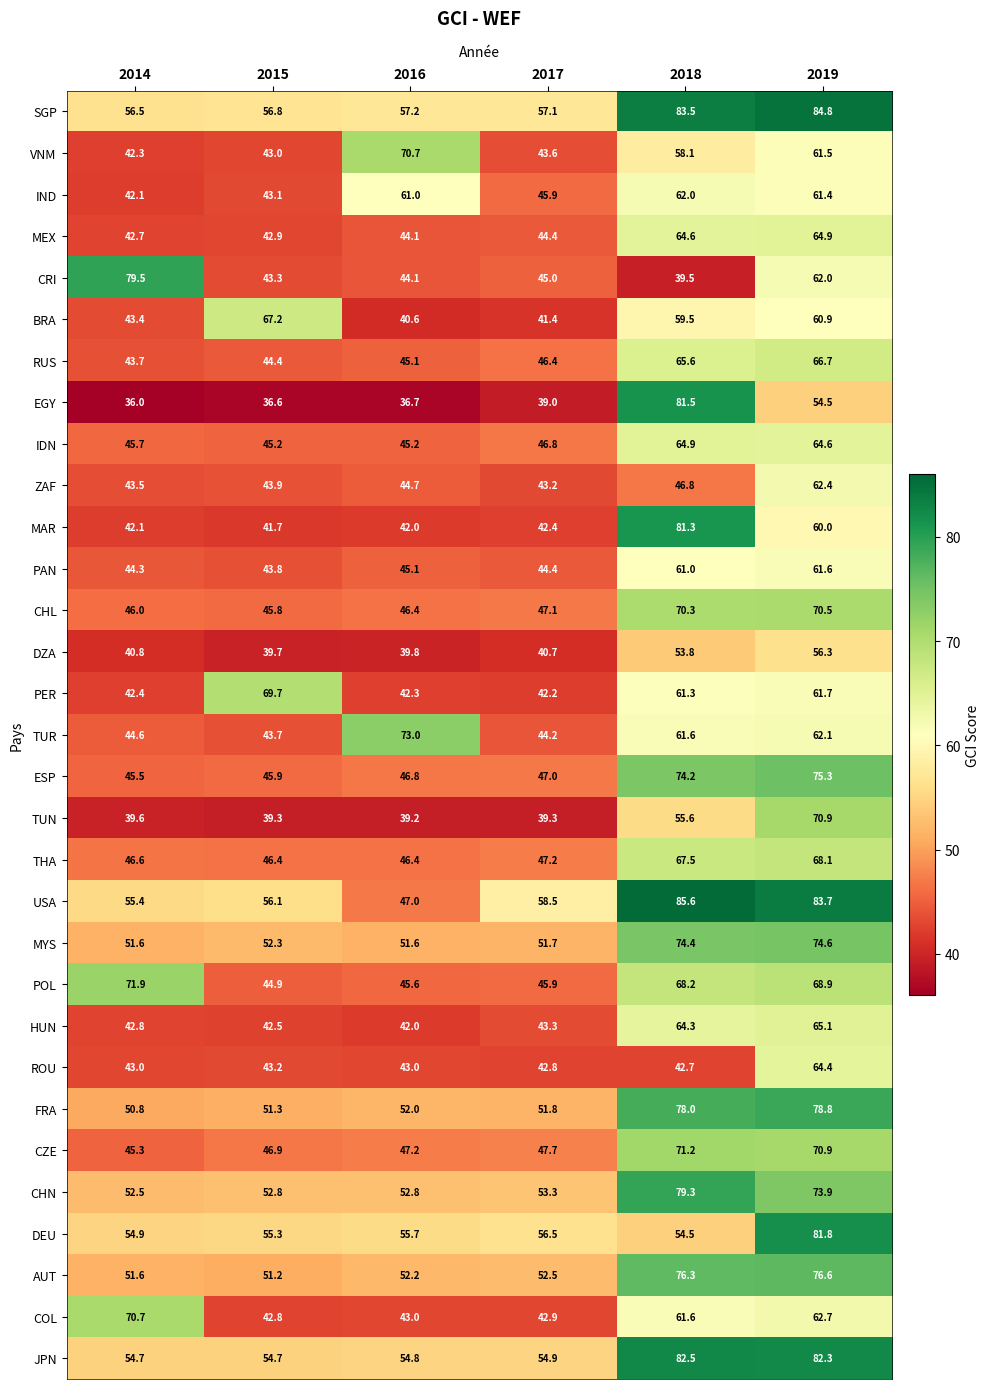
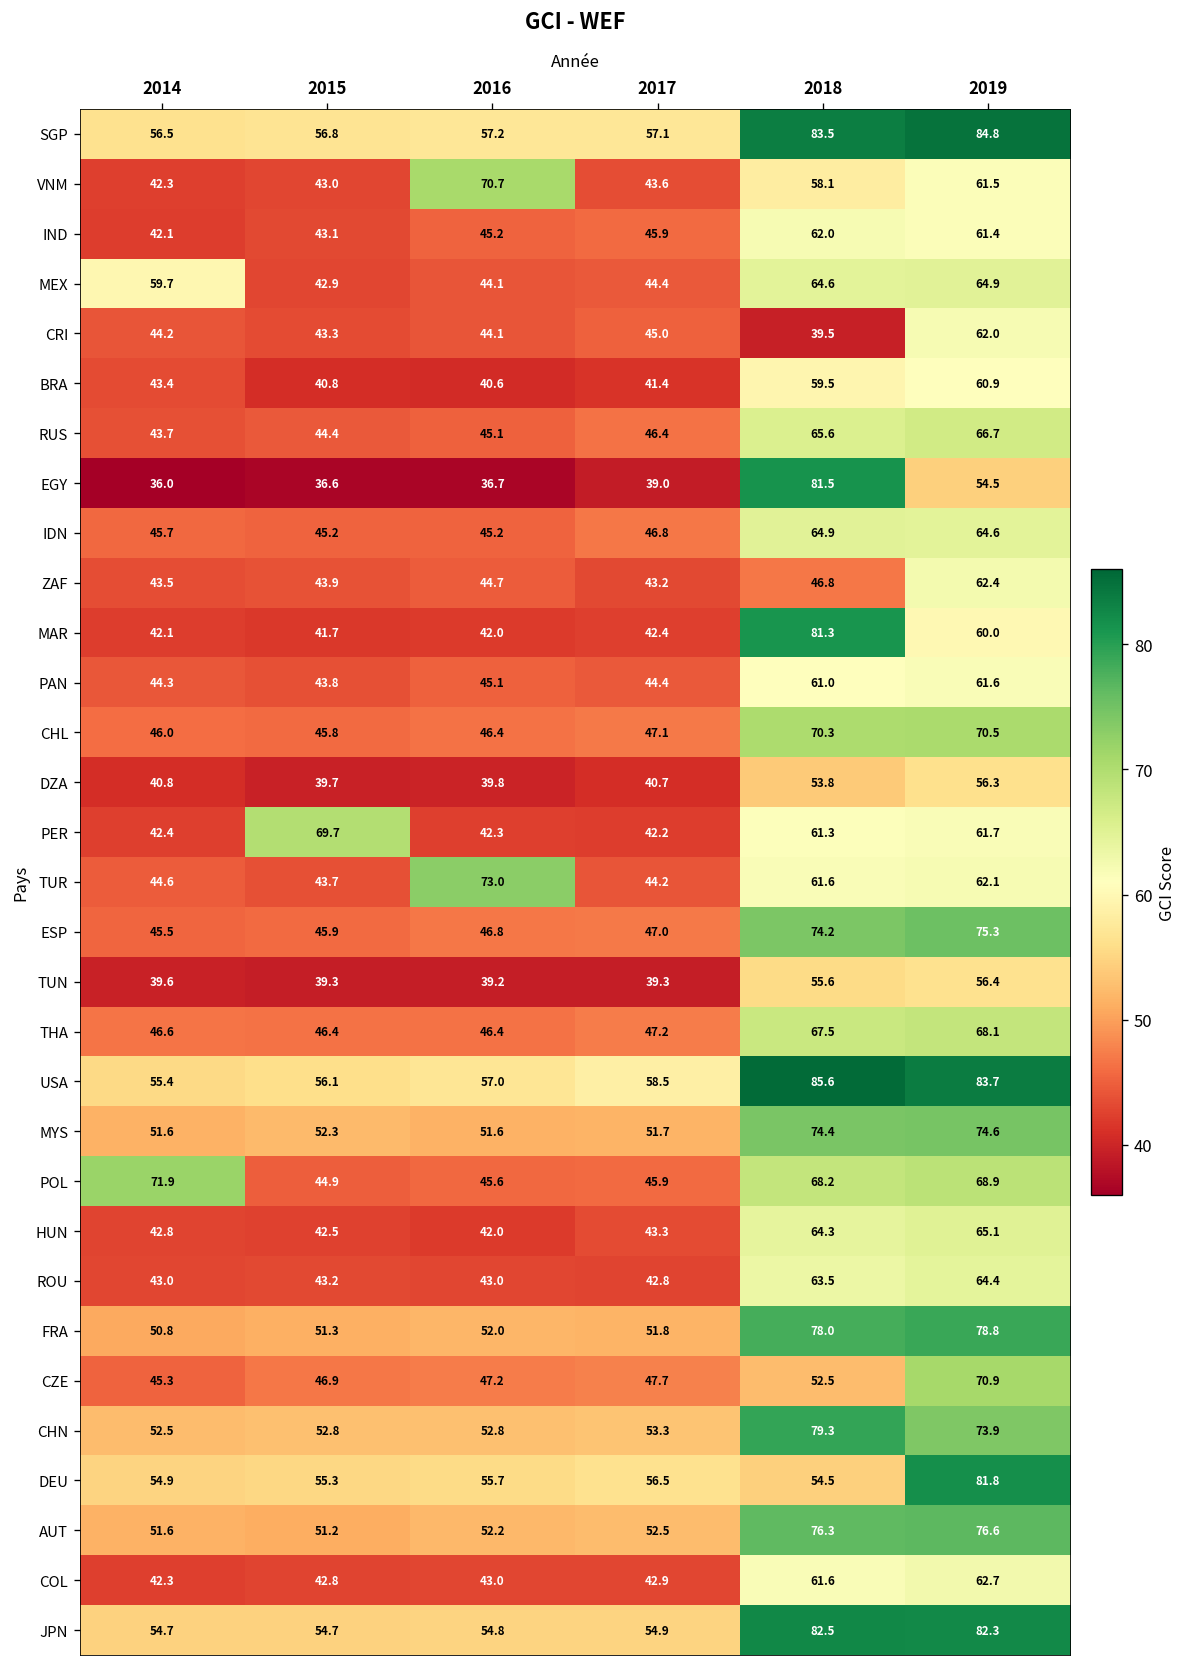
  {
    "SGP": {
      "2014": 56.5,
      "2015": 56.8,
      "2016": 57.2,
      "2017": 57.1,
      "2018": 83.5,
      "2019": 84.8
    },
    "VNM": {
      "2014": 42.3,
      "2015": 43.0,
      "2016": 70.7,
      "2017": 43.6,
      "2018": 58.1,
      "2019": 61.5
    },
    "IND": {
      "2014": 42.1,
      "2015": 43.1,
-     "2016": 61.0,
+     "2016": 45.2,
      "2017": 45.9,
      "2018": 62.0,
      "2019": 61.4
    },
    "MEX": {
-     "2014": 42.7,
+     "2014": 59.7,
      "2015": 42.9,
      "2016": 44.1,
      "2017": 44.4,
      "2018": 64.6,
      "2019": 64.9
    },
    "CRI": {
-     "2014": 79.5,
+     "2014": 44.2,
      "2015": 43.3,
      "2016": 44.1,
      "2017": 45.0,
      "2018": 39.5,
      "2019": 62.0
    },
    "BRA": {
      "2014": 43.4,
-     "2015": 67.2,
+     "2015": 40.8,
      "2016": 40.6,
      "2017": 41.4,
      "2018": 59.5,
      "2019": 60.9
    },
    "RUS": {
      "2014": 43.7,
      "2015": 44.4,
      "2016": 45.1,
      "2017": 46.4,
      "2018": 65.6,
      "2019": 66.7
    },
    "EGY": {
      "2014": 36.0,
      "2015": 36.6,
      "2016": 36.7,
      "2017": 39.0,
      "2018": 81.5,
      "2019": 54.5
    },
    "IDN": {
      "2014": 45.7,
      "2015": 45.2,
      "2016": 45.2,
      "2017": 46.8,
      "2018": 64.9,
      "2019": 64.6
    },
    "ZAF": {
      "2014": 43.5,
      "2015": 43.9,
      "2016": 44.7,
      "2017": 43.2,
      "2018": 46.8,
      "2019": 62.4
    },
    "MAR": {
      "2014": 42.1,
      "2015": 41.7,
      "2016": 42.0,
      "2017": 42.4,
      "2018": 81.3,
      "2019": 60.0
    },
    "PAN": {
      "2014": 44.3,
      "2015": 43.8,
      "2016": 45.1,
      "2017": 44.4,
      "2018": 61.0,
      "2019": 61.6
    },
    "CHL": {
      "2014": 46.0,
      "2015": 45.8,
      "2016": 46.4,
      "2017": 47.1,
      "2018": 70.3,
      "2019": 70.5
    },
    "DZA": {
      "2014": 40.8,
      "2015": 39.7,
      "2016": 39.8,
      "2017": 40.7,
      "2018": 53.8,
      "2019": 56.3
    },
    "PER": {
      "2014": 42.4,
      "2015": 69.7,
      "2016": 42.3,
      "2017": 42.2,
      "2018": 61.3,
      "2019": 61.7
    },
    "TUR": {
      "2014": 44.6,
      "2015": 43.7,
      "2016": 73.0,
      "2017": 44.2,
      "2018": 61.6,
      "2019": 62.1
    },
    "ESP": {
      "2014": 45.5,
      "2015": 45.9,
      "2016": 46.8,
      "2017": 47.0,
      "2018": 74.2,
      "2019": 75.3
    },
    "TUN": {
      "2014": 39.6,
      "2015": 39.3,
      "2016": 39.2,
      "2017": 39.3,
      "2018": 55.6,
-     "2019": 70.9
+     "2019": 56.4
    },
    "THA": {
      "2014": 46.6,
      "2015": 46.4,
      "2016": 46.4,
      "2017": 47.2,
      "2018": 67.5,
      "2019": 68.1
    },
    "USA": {
      "2014": 55.4,
      "2015": 56.1,
-     "2016": 47.0,
+     "2016": 57.0,
      "2017": 58.5,
      "2018": 85.6,
      "2019": 83.7
    },
    "MYS": {
      "2014": 51.6,
      "2015": 52.3,
      "2016": 51.6,
      "2017": 51.7,
      "2018": 74.4,
      "2019": 74.6
    },
    "POL": {
      "2014": 71.9,
      "2015": 44.9,
      "2016": 45.6,
      "2017": 45.9,
      "2018": 68.2,
      "2019": 68.9
    },
    "HUN": {
      "2014": 42.8,
      "2015": 42.5,
      "2016": 42.0,
      "2017": 43.3,
      "2018": 64.3,
      "2019": 65.1
    },
    "ROU": {
      "2014": 43.0,
      "2015": 43.2,
      "2016": 43.0,
      "2017": 42.8,
-     "2018": 42.7,
+     "2018": 63.5,
      "2019": 64.4
    },
    "FRA": {
      "2014": 50.8,
      "2015": 51.3,
      "2016": 52.0,
      "2017": 51.8,
      "2018": 78.0,
      "2019": 78.8
    },
    "CZE": {
      "2014": 45.3,
      "2015": 46.9,
      "2016": 47.2,
      "2017": 47.7,
-     "2018": 71.2,
+     "2018": 52.5,
      "2019": 70.9
    },
    "CHN": {
      "2014": 52.5,
      "2015": 52.8,
      "2016": 52.8,
      "2017": 53.3,
      "2018": 79.3,
      "2019": 73.9
    },
    "DEU": {
      "2014": 54.9,
      "2015": 55.3,
      "2016": 55.7,
      "2017": 56.5,
      "2018": 54.5,
      "2019": 81.8
    },
    "AUT": {
      "2014": 51.6,
      "2015": 51.2,
      "2016": 52.2,
      "2017": 52.5,
      "2018": 76.3,
      "2019": 76.6
    },
    "COL": {
-     "2014": 70.7,
+     "2014": 42.3,
      "2015": 42.8,
      "2016": 43.0,
      "2017": 42.9,
      "2018": 61.6,
      "2019": 62.7
    },
    "JPN": {
      "2014": 54.7,
      "2015": 54.7,
      "2016": 54.8,
      "2017": 54.9,
      "2018": 82.5,
      "2019": 82.3
    }
  }
